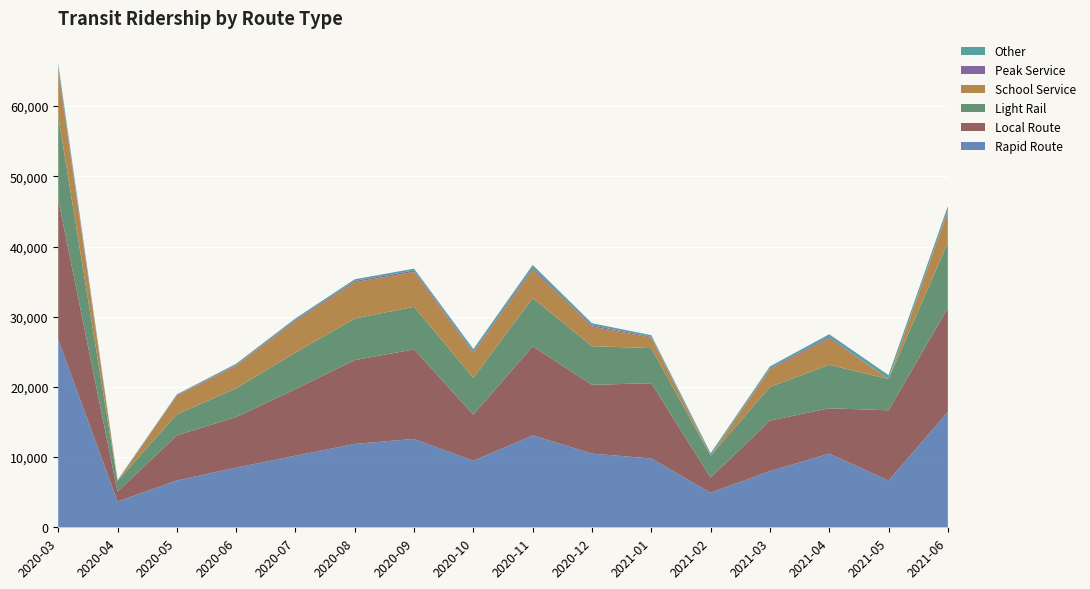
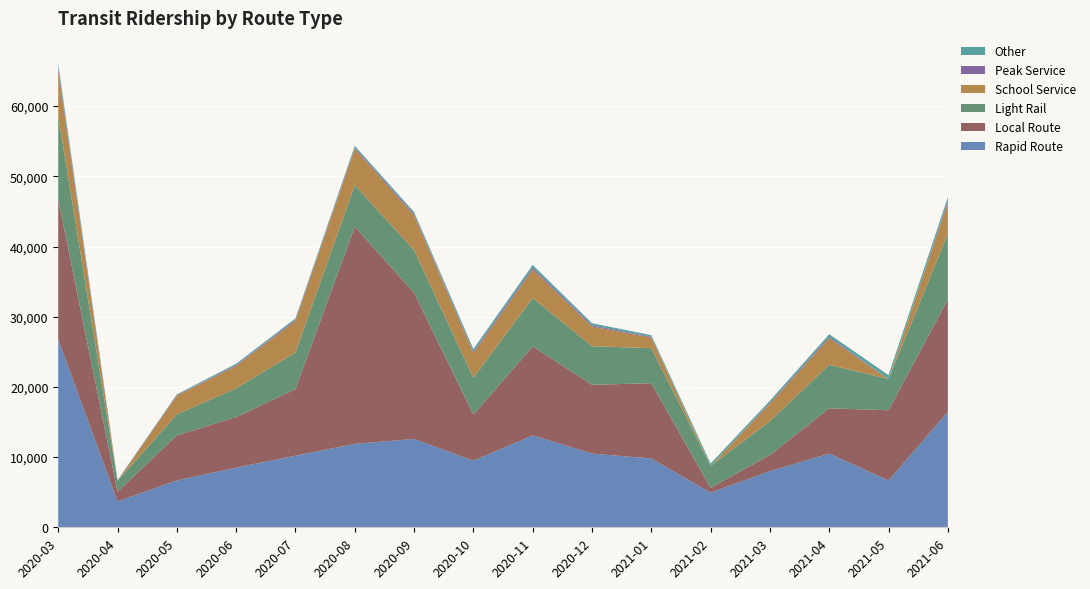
  {
    "Local Route": {
      "2020-03": "20,000",
      "2020-04": "1,000",
      "2020-05": "6,000",
      "2020-06": "7,000",
      "2020-07": "10,000",
-     "2020-08": "12,000",
-     "2020-09": "13,000",
+     "2020-08": "31,000",
+     "2020-09": "21,000",
      "2020-10": "7,000",
      "2020-11": "13,000",
      "2020-12": "10,000",
      "2021-01": "11,000",
-     "2021-02": "2,000",
-     "2021-03": "7,000",
+     "2021-02": "1,000",
+     "2021-03": "2,000",
      "2021-04": "6,000",
      "2021-05": "10,000",
-     "2021-06": "15,000"
+     "2021-06": "16,000"
    },
    "School Service": {
      "2020-03": "6,000"
    }
  }
